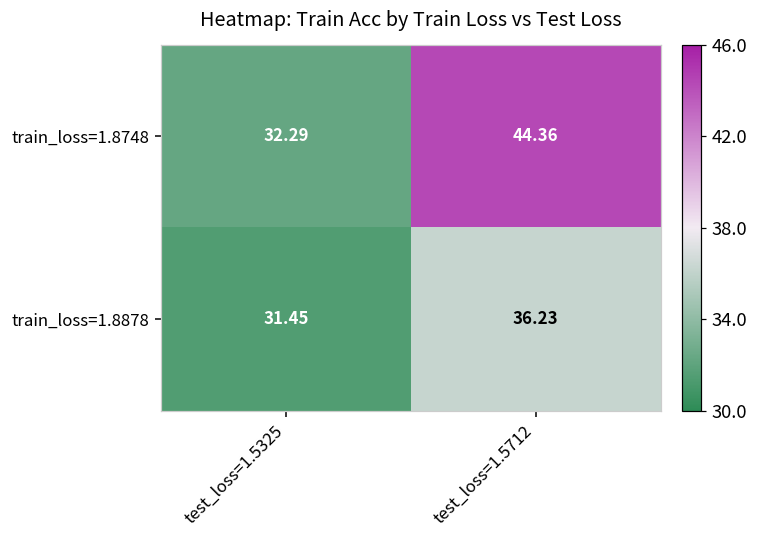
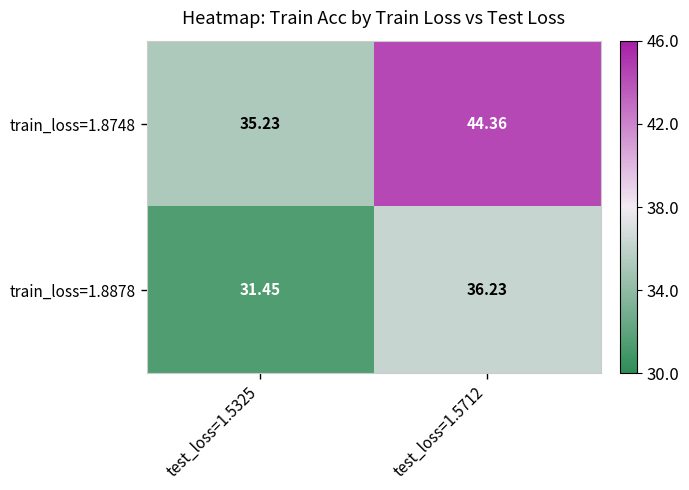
  {
    "train_loss=1.8748": {
-     "test_loss=1.5325": 32.29,
+     "test_loss=1.5325": 35.23,
      "test_loss=1.5712": 44.36
    },
    "train_loss=1.8878": {
      "test_loss=1.5325": 31.45,
      "test_loss=1.5712": 36.23
    }
  }
